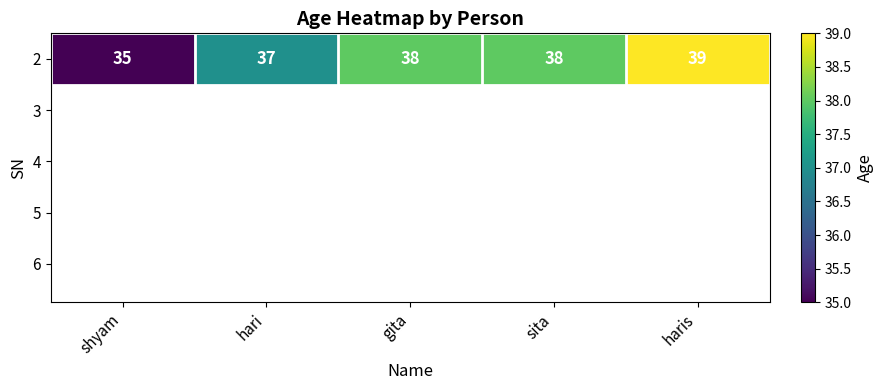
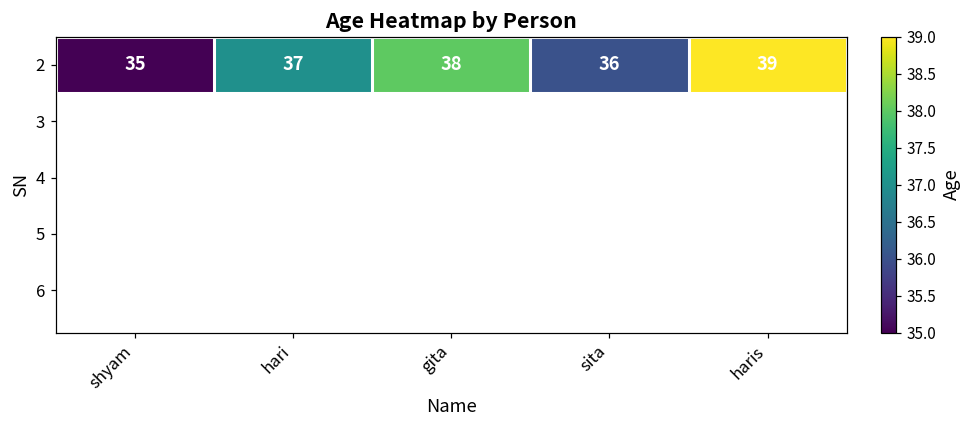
  {
    "2": {
      "shyam": 35,
      "hari": 37,
      "gita": 38,
-     "sita": 38,
+     "sita": 36,
      "haris": 39
    }
  }
